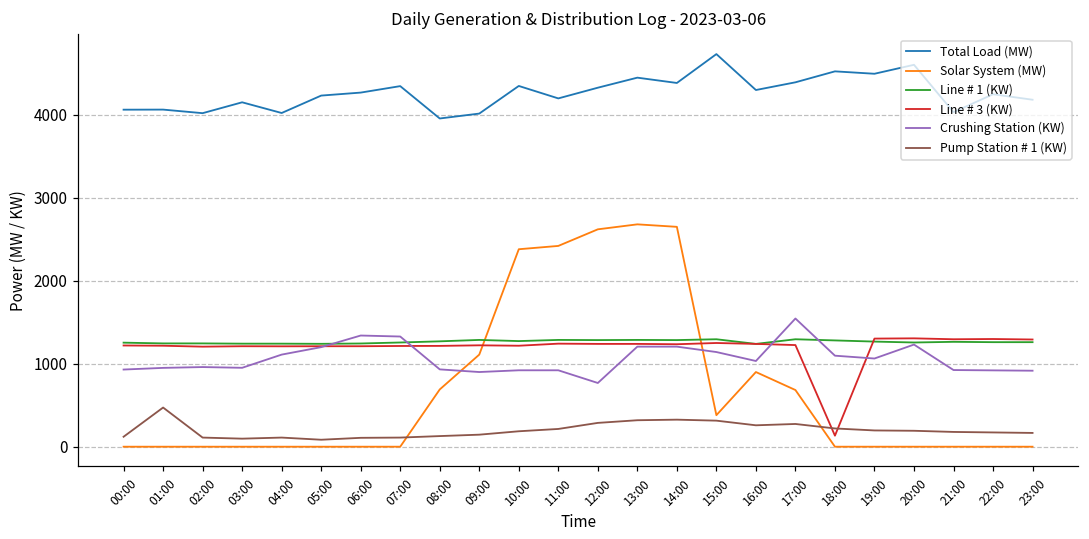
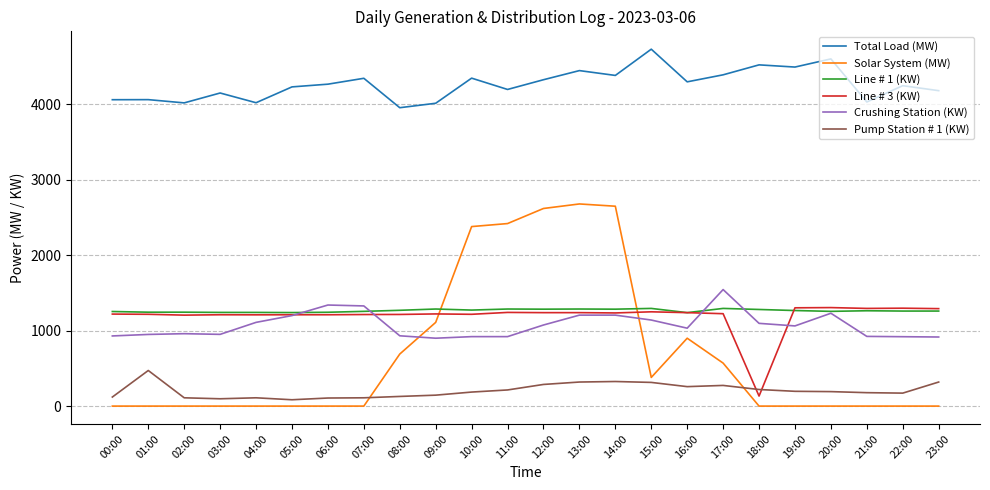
  {
    "Total Load (MW)": {
      "00:00": 4100,
      "01:00": 4100,
      "02:00": 4000,
      "03:00": 4200,
      "04:00": 4000,
      "05:00": 4200,
      "06:00": 4300,
      "07:00": 4300,
      "08:00": 4000,
      "09:00": 4000,
      "10:00": 4300,
      "11:00": 4200,
      "12:00": 4300,
      "13:00": 4400,
      "14:00": 4400,
      "15:00": 4700,
      "16:00": 4300,
      "17:00": 4400,
      "18:00": 4500,
      "19:00": 4500
    },
    "Solar System (MW)": {
      "00:00": 0,
      "01:00": 0,
      "02:00": 0,
      "03:00": 0,
      "04:00": 0,
      "05:00": 0,
      "06:00": 0,
      "07:00": 0,
      "08:00": 700,
      "09:00": 1100,
      "10:00": 2400,
      "11:00": 2400,
      "12:00": 2600,
      "13:00": 2700,
      "14:00": 2700,
      "15:00": 400,
      "16:00": 900,
-     "17:00": 700,
+     "17:00": 600,
      "18:00": 0,
      "19:00": 0,
      "20:00": 0,
      "21:00": 0,
      "22:00": 0,
      "23:00": 0
    },
    "Line # 1 (KW)": {
      "00:00": 1300,
      "02:00": 1200,
      "07:00": 1300,
      "08:00": 1300,
      "09:00": 1300,
      "10:00": 1300,
      "11:00": 1300,
      "12:00": 1300,
      "13:00": 1300,
      "14:00": 1300,
      "15:00": 1300,
      "17:00": 1300,
      "18:00": 1300,
      "19:00": 1300,
      "22:00": 1300
    },
    "Line # 3 (KW)": {
      "00:00": 1200,
      "02:00": 1200,
      "07:00": 1200,
      "08:00": 1200,
      "09:00": 1200,
      "10:00": 1200,
      "11:00": 1200,
      "12:00": 1200,
      "15:00": 1300,
      "17:00": 1200,
      "18:00": 100,
      "19:00": 1300,
      "20:00": 1300,
      "22:00": 1300
    },
    "Crushing Station (KW)": {
      "00:00": 900,
      "01:00": 1000,
      "02:00": 1000,
      "03:00": 1000,
      "04:00": 1100,
      "06:00": 1300,
      "07:00": 1300,
      "08:00": 900,
      "09:00": 900,
      "10:00": 900,
      "11:00": 900,
-     "12:00": 800,
+     "12:00": 1100,
      "15:00": 1100,
      "16:00": 1000,
      "17:00": 1500,
      "18:00": 1100,
      "19:00": 1100,
      "21:00": 900,
      "22:00": 900,
      "23:00": 900
    },
    "Pump Station # 1 (KW)": {
      "00:00": 100,
      "01:00": 500,
      "02:00": 100,
      "03:00": 100,
      "04:00": 100,
      "05:00": 100,
      "06:00": 100,
      "07:00": 100,
      "08:00": 100,
      "09:00": 100,
      "10:00": 200,
      "11:00": 200,
      "12:00": 300,
      "13:00": 300,
      "14:00": 300,
      "15:00": 300,
      "16:00": 300,
      "17:00": 300,
      "18:00": 200,
      "19:00": 200,
      "20:00": 200,
      "21:00": 200,
      "22:00": 200,
-     "23:00": 200
+     "23:00": 300
    }
  }
